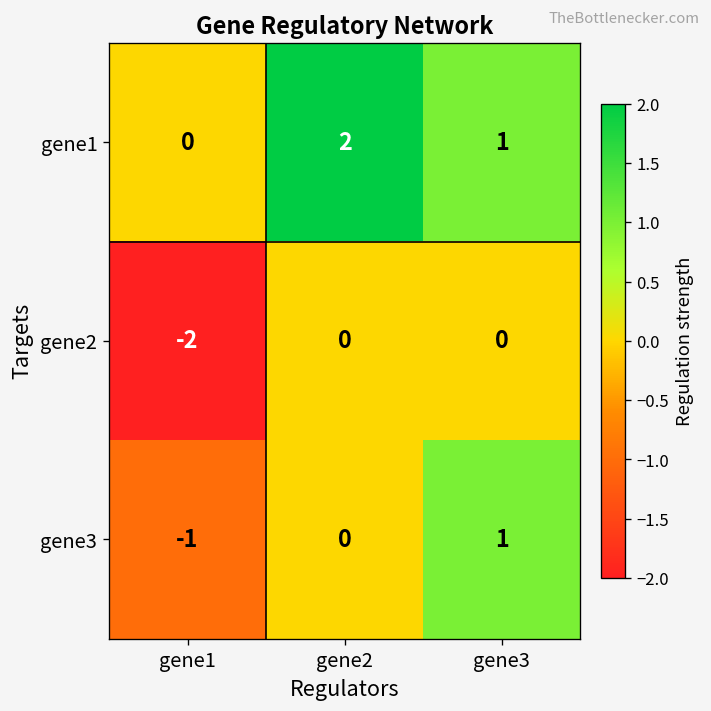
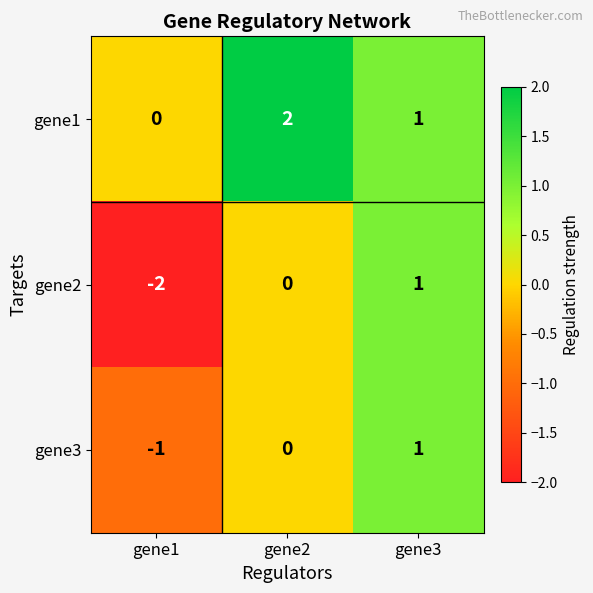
  {
    "gene1": {
      "gene1": 0,
      "gene2": 2,
      "gene3": 1
    },
    "gene2": {
      "gene1": -2,
      "gene2": 0,
-     "gene3": 0
+     "gene3": 1
    },
    "gene3": {
      "gene1": -1,
      "gene2": 0,
      "gene3": 1
    }
  }
